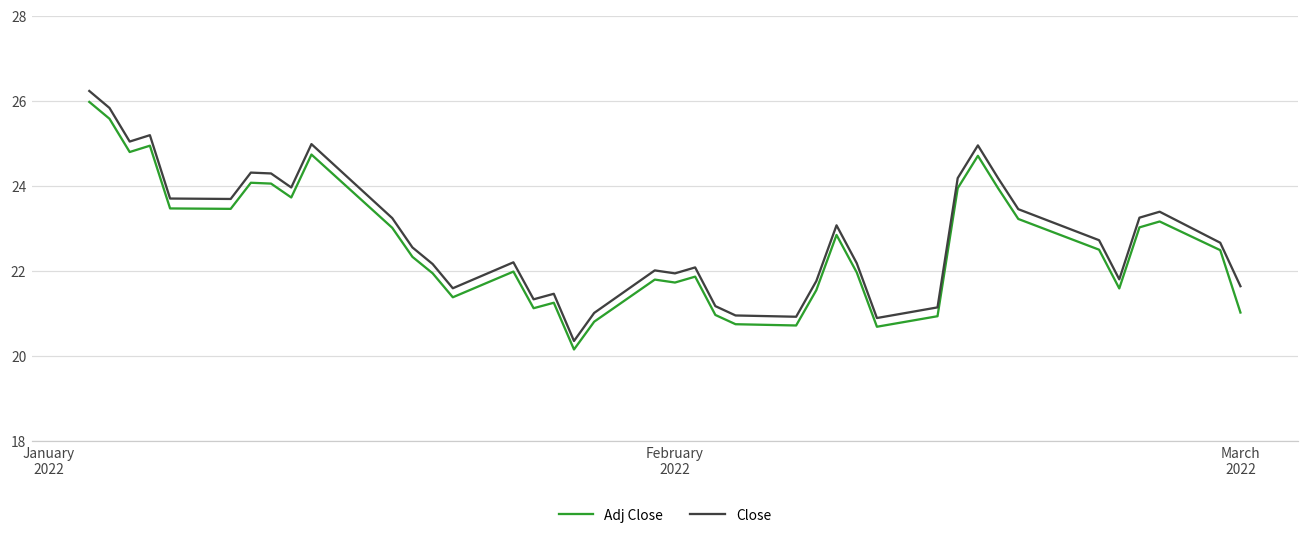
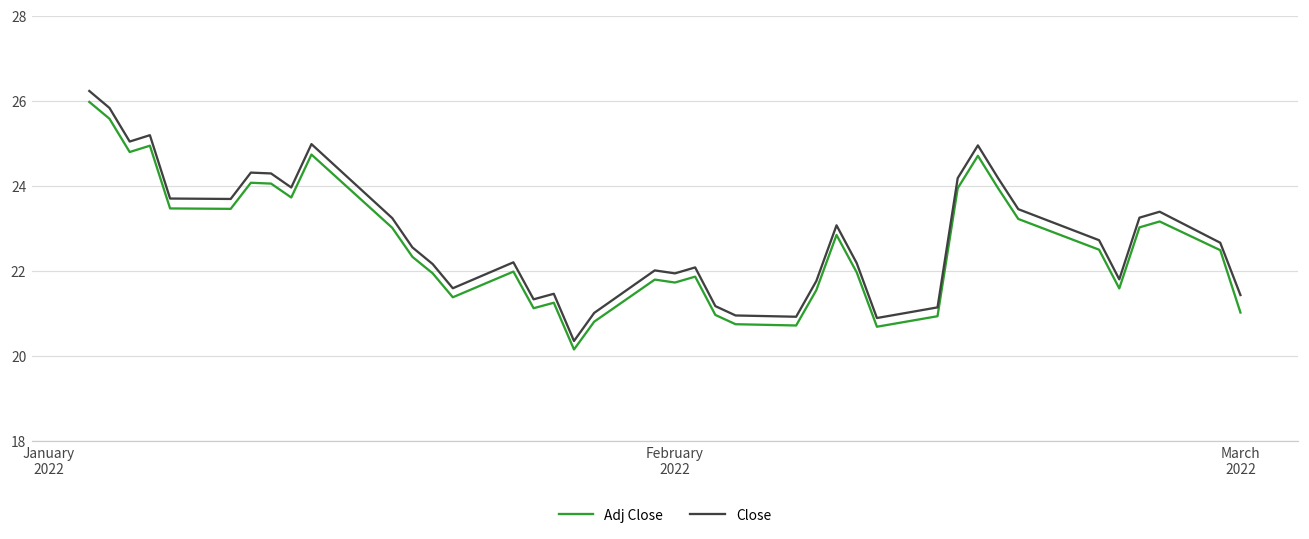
  {
    "Adj Close": {
      "February 2022": 21.7,
      "March 2022": 21.0
    },
    "Close": {
      "February 2022": 22.0,
-     "March 2022": 21.6
+     "March 2022": 21.4
    }
  }
